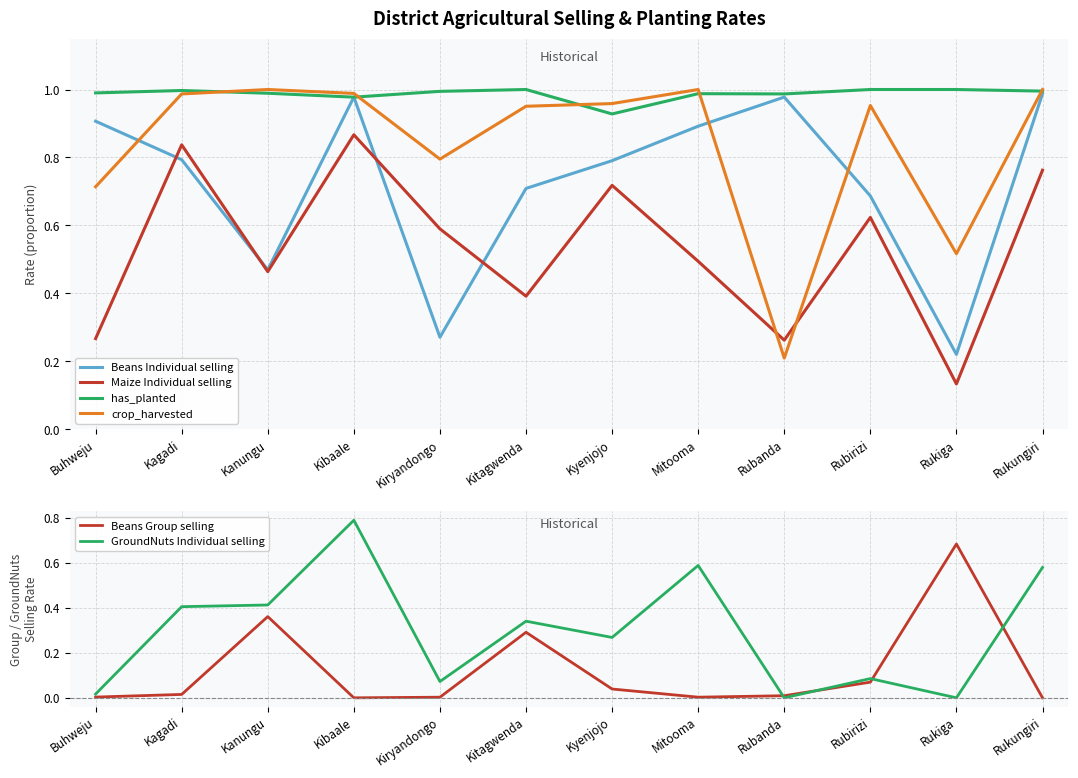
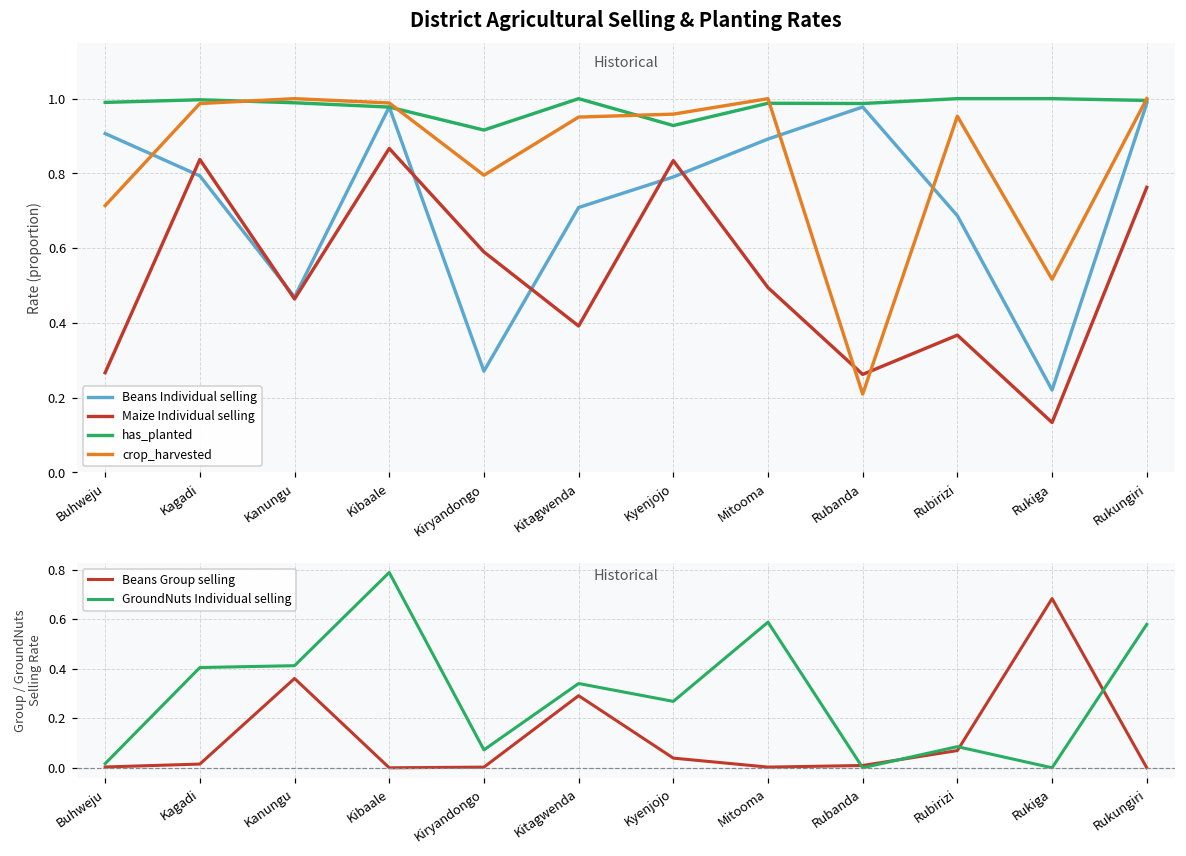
  {
    "District Agricultural Selling & Planting Rates": {
      "Beans Individual selling": {
        "Buhweju": 0.91,
        "Kagadi": 0.79,
        "Kiryandongo": 0.27,
        "Kitagwenda": 0.71,
        "Kyenjojo": 0.79,
        "Mitooma": 0.89,
        "Rubanda": 0.98,
        "Rubirizi": 0.69,
        "Rukiga": 0.22,
        "Rukungiri": 0.99
      },
      "Maize Individual selling": {
        "Buhweju": 0.27,
        "Kagadi": 0.84,
        "Kibaale": 0.87,
        "Kiryandongo": 0.59,
        "Kitagwenda": 0.39,
-       "Kyenjojo": 0.72,
+       "Kyenjojo": 0.83,
        "Mitooma": 0.49,
        "Rubanda": 0.26,
-       "Rubirizi": 0.62,
+       "Rubirizi": 0.37,
        "Rukiga": 0.13,
        "Rukungiri": 0.76
      },
      "has_planted": {
        "Buhweju": 0.99,
        "Kagadi": 1.00,
        "Kanungu": 0.99,
-       "Kiryandongo": 0.99,
+       "Kiryandongo": 0.92,
        "Kitagwenda": 1.00,
        "Kyenjojo": 0.93,
        "Mitooma": 0.99,
        "Rubanda": 0.99,
        "Rubirizi": 1.00,
        "Rukiga": 1.00
      },
      "crop_harvested": {
        "Buhweju": 0.71,
        "Kagadi": 0.99,
        "Kanungu": 1.00,
        "Kibaale": 0.99,
        "Kiryandongo": 0.80,
        "Kitagwenda": 0.95,
        "Kyenjojo": 0.96,
        "Mitooma": 1.00,
        "Rubanda": 0.21,
        "Rubirizi": 0.95,
        "Rukiga": 0.52
      }
    }
  }
